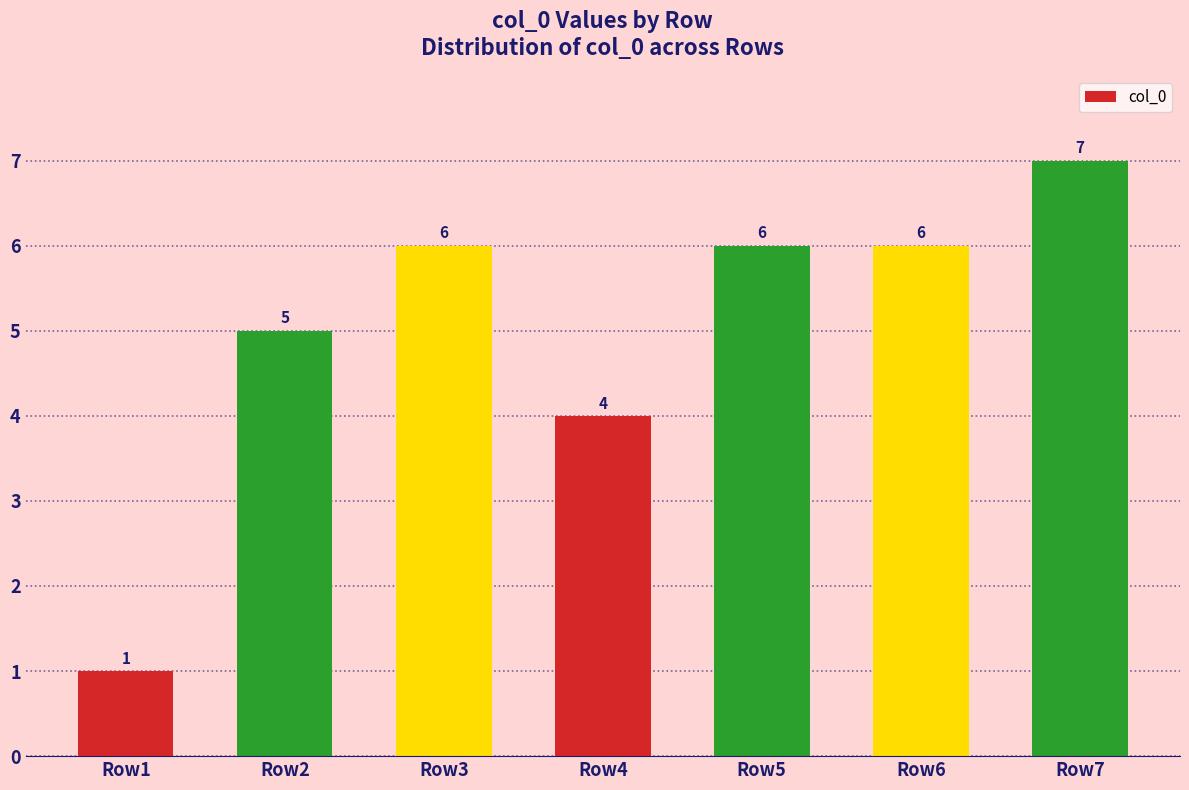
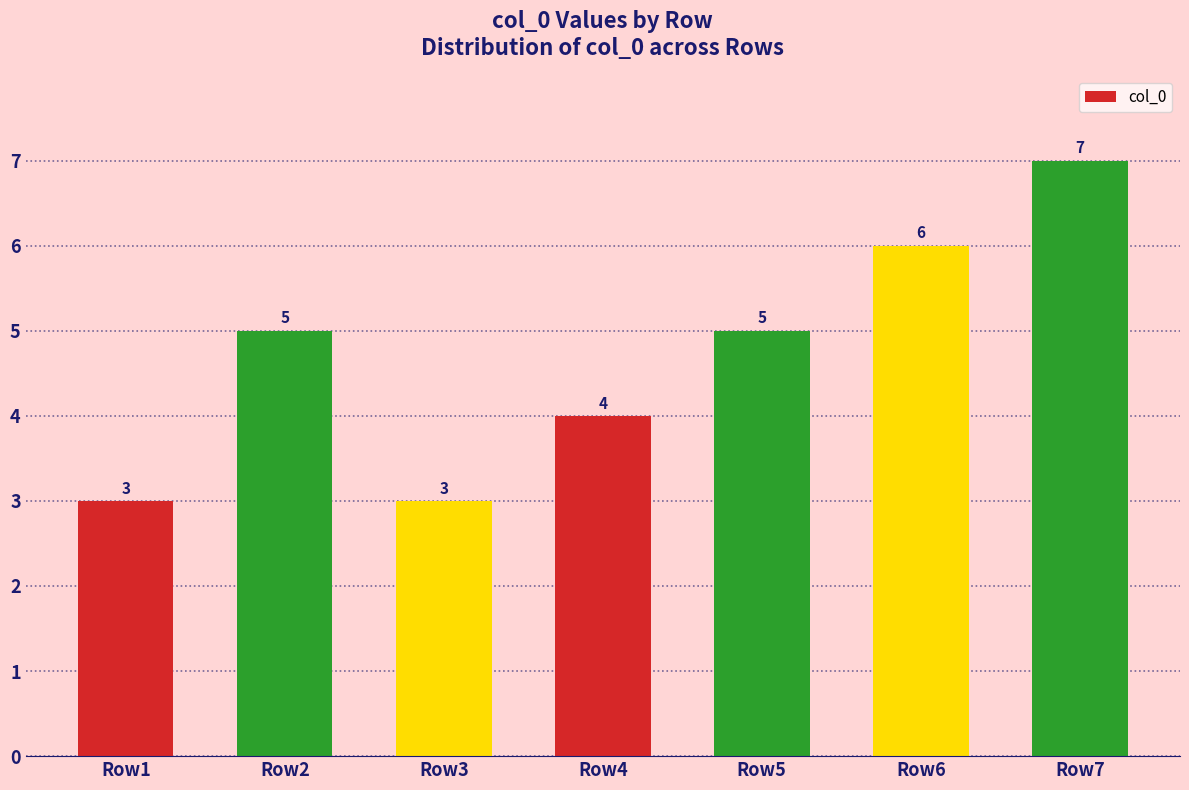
  {
-   "Row1": 1,
+   "Row1": 3,
    "Row2": 5,
-   "Row3": 6,
+   "Row3": 3,
    "Row4": 4,
-   "Row5": 6,
+   "Row5": 5,
    "Row6": 6,
    "Row7": 7
  }
